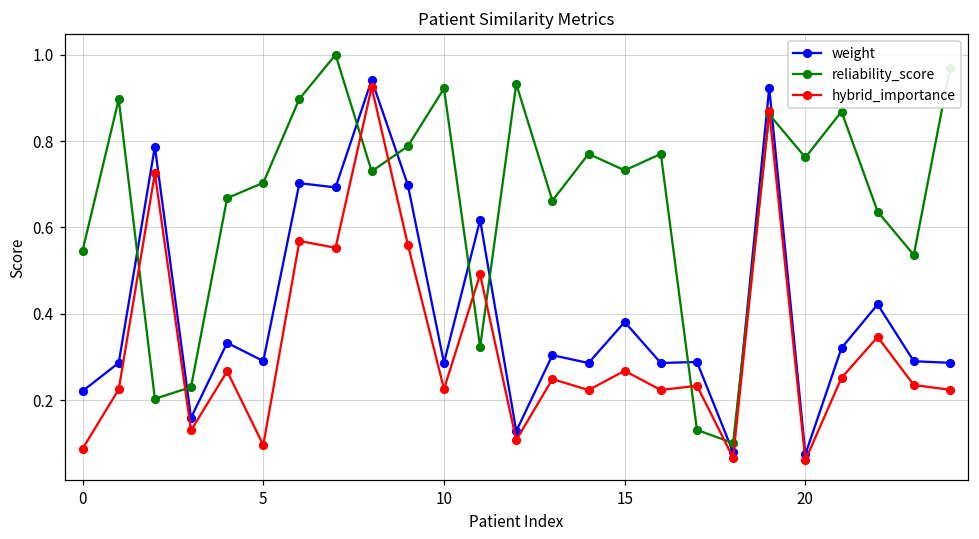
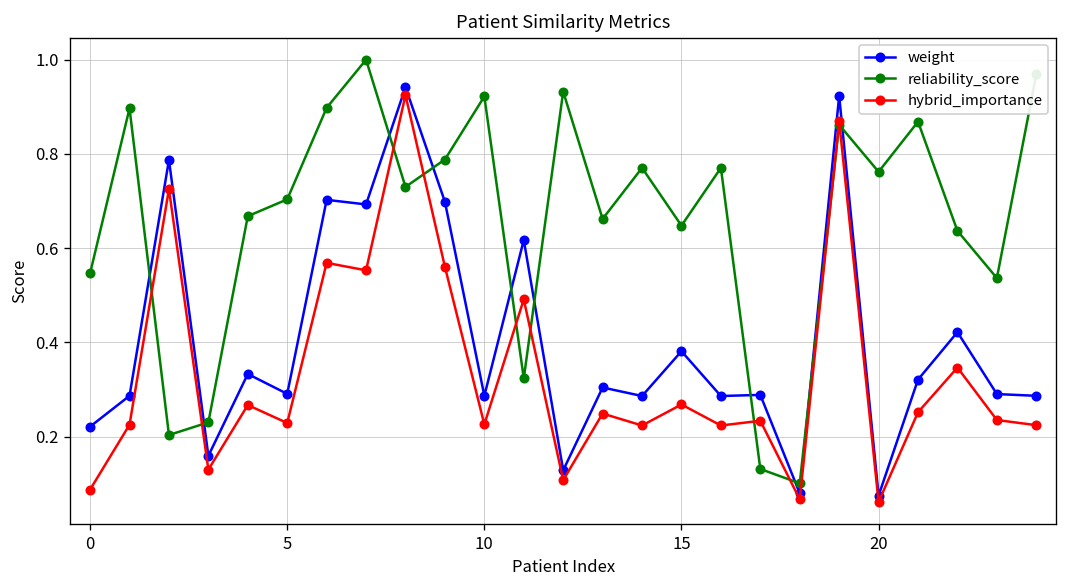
  {
    "weight": {
      "0": 0.22,
      "5": 0.29,
      "10": 0.29,
      "15": 0.38,
      "20": 0.07
    },
    "reliability_score": {
      "0": 0.55,
      "5": 0.70,
      "10": 0.92,
-     "15": 0.73,
+     "15": 0.65,
      "20": 0.76
    },
    "hybrid_importance": {
      "0": 0.09,
-     "5": 0.10,
+     "5": 0.23,
      "10": 0.23,
      "15": 0.27,
      "20": 0.06
    }
  }
